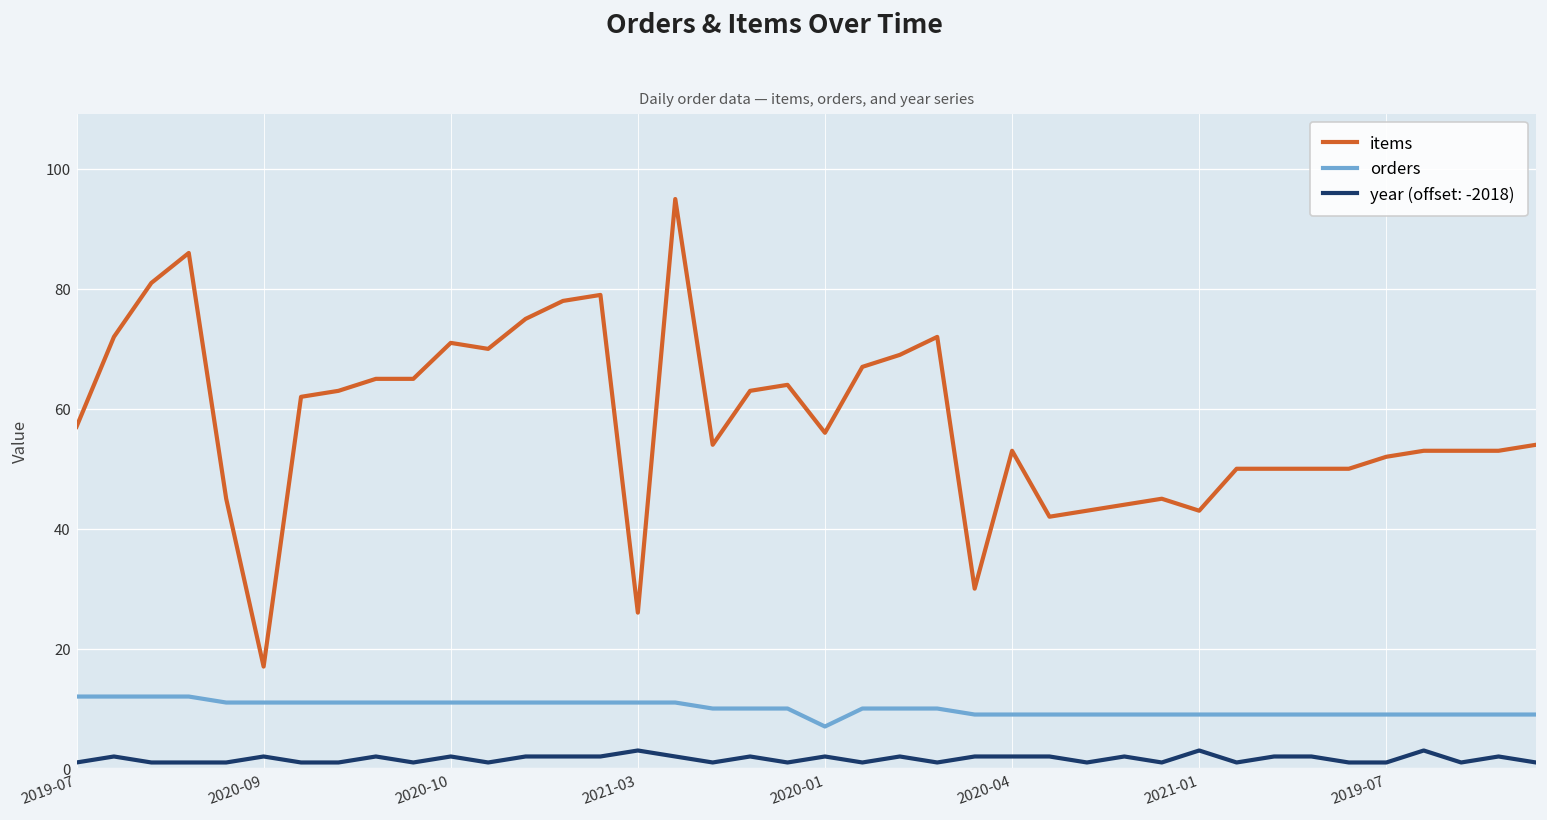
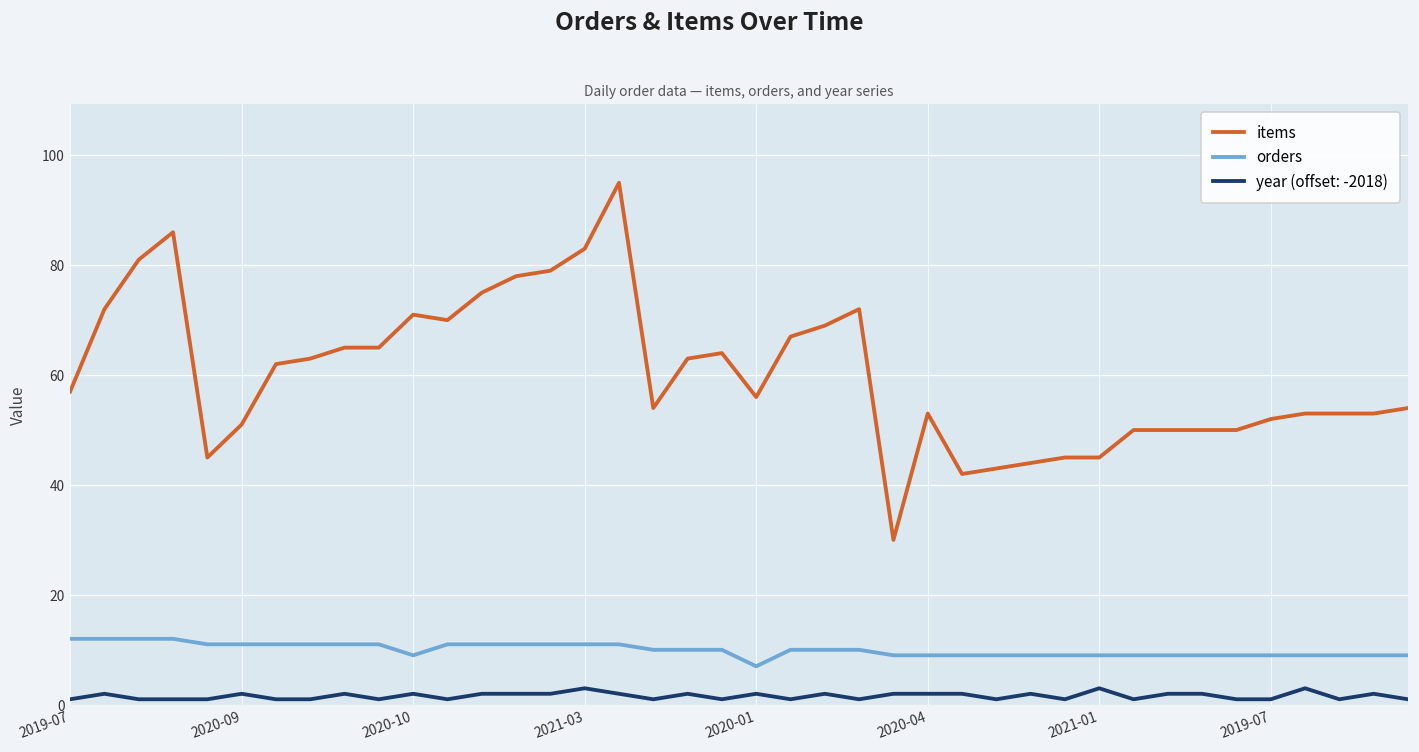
  {
    "items": {
-     "2020-09": 17,
+     "2020-09": 51,
      "2020-10": 71,
-     "2021-03": 26,
+     "2021-03": 83,
      "2020-01": 56,
      "2020-04": 53,
-     "2021-01": 43
+     "2021-01": 45
    },
    "orders": {
      "2020-09": 11,
-     "2020-10": 11,
+     "2020-10": 9,
      "2021-03": 11,
      "2020-01": 7,
      "2020-04": 9,
      "2021-01": 9
    },
    "year (offset: -2018)": {
      "2020-09": 2,
      "2020-10": 2,
      "2021-03": 3,
      "2020-01": 2,
      "2020-04": 2,
      "2021-01": 3
    }
  }
